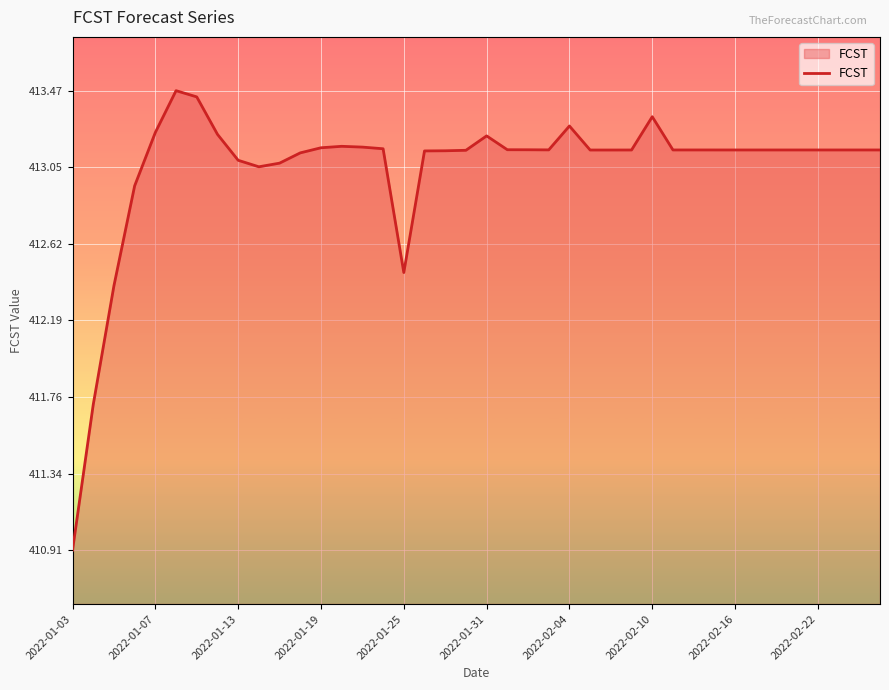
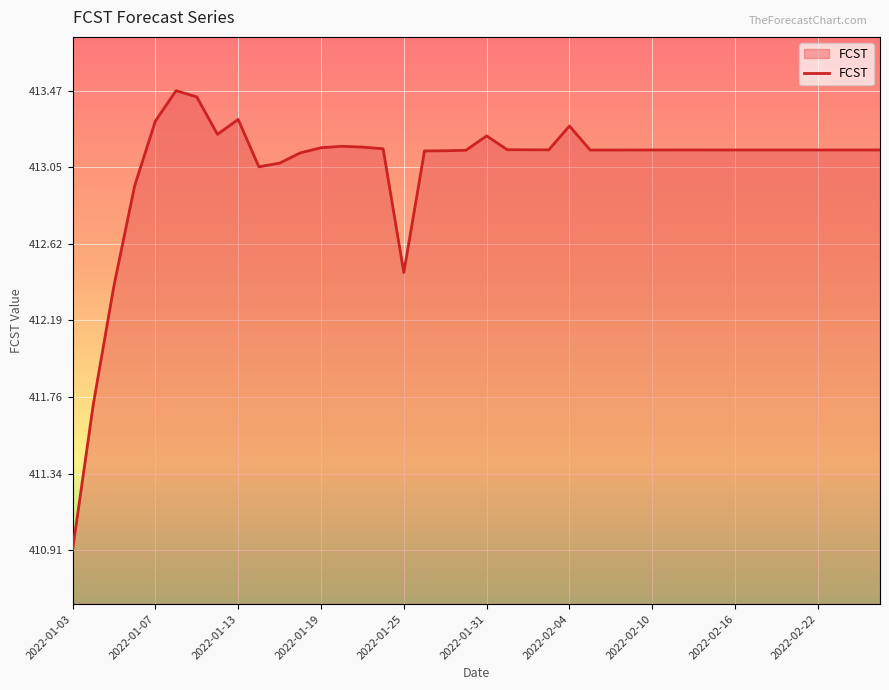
  {
    "2022-01-03": 410.91,
-   "2022-01-07": 413.24,
-   "2022-01-13": 413.08,
+   "2022-01-07": 413.30,
+   "2022-01-13": 413.31,
    "2022-01-19": 413.15,
    "2022-01-25": 412.46,
    "2022-01-31": 413.22,
    "2022-02-04": 413.28,
-   "2022-02-10": 413.33,
+   "2022-02-10": 413.14,
    "2022-02-16": 413.14,
    "2022-02-22": 413.14
  }
